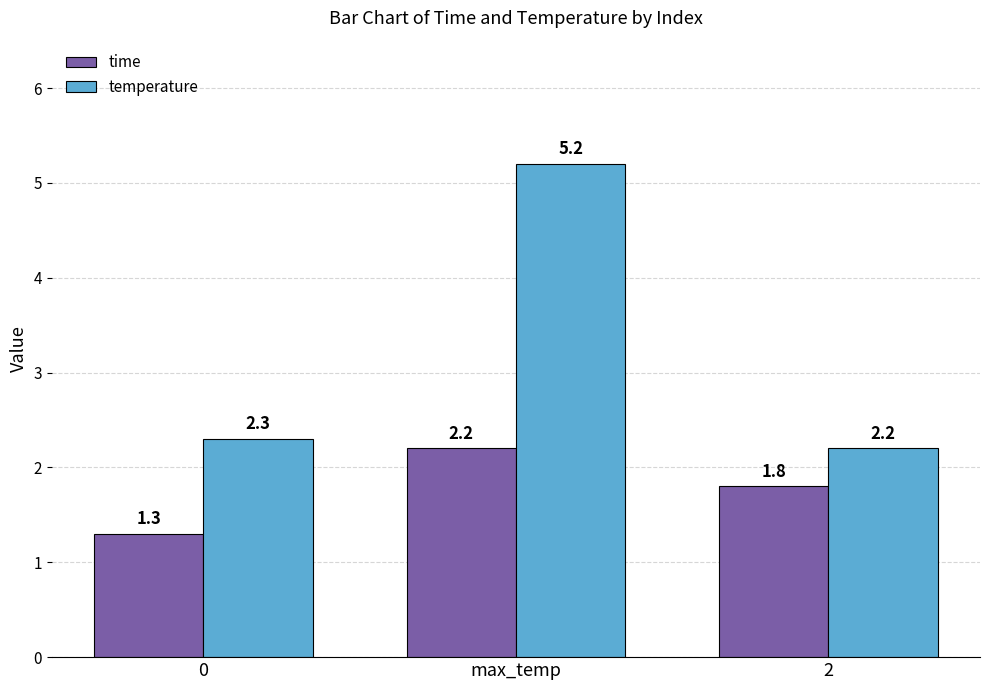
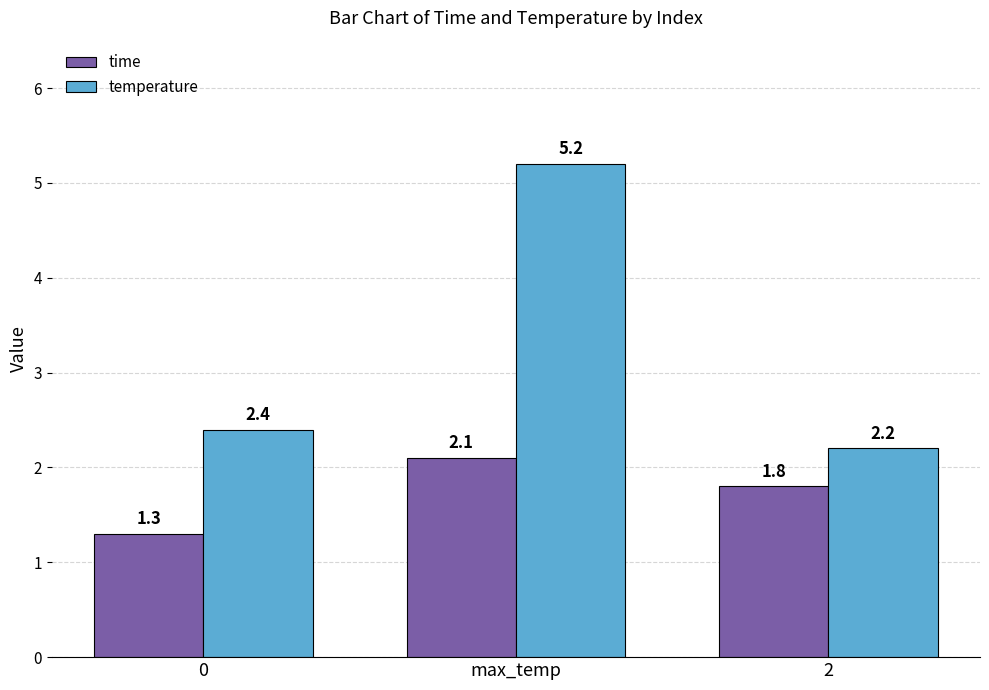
  {
    "time": {
      "0": 1.3,
-     "max_temp": 2.2,
+     "max_temp": 2.1,
      "2": 1.8
    },
    "temperature": {
-     "0": 2.3,
+     "0": 2.4,
      "max_temp": 5.2,
      "2": 2.2
    }
  }
